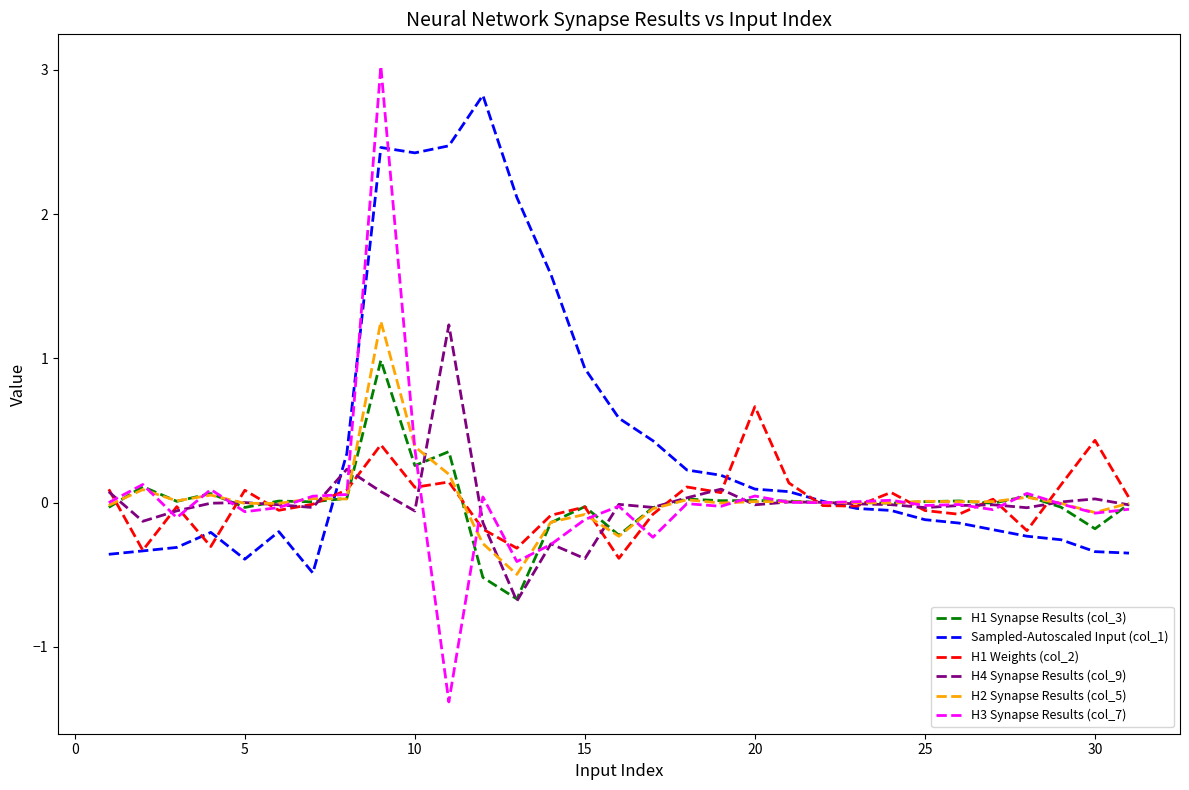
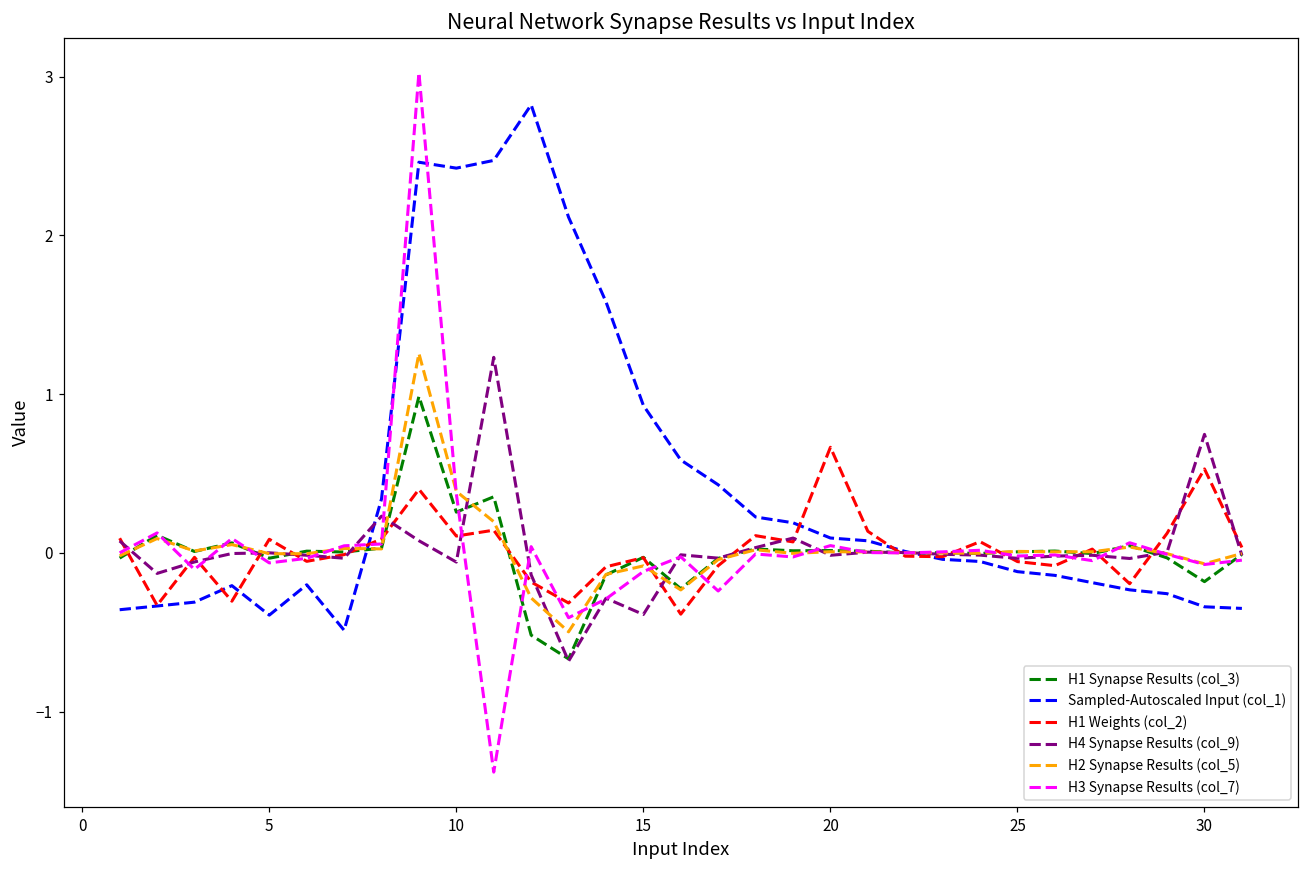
  {
    "H1 Synapse Results (col_3)": {
      "5": -0.03,
      "10": 0.26,
      "30": -0.18
    },
    "Sampled-Autoscaled Input (col_1)": {
      "5": -0.39,
      "10": 2.42,
      "15": 0.93,
      "20": 0.09,
      "25": -0.12,
      "30": -0.34
    },
    "H1 Weights (col_2)": {
      "5": 0.09,
      "10": 0.11,
      "20": 0.67,
      "25": -0.06,
-     "30": 0.43
+     "30": 0.53
    },
    "H4 Synapse Results (col_9)": {
      "10": -0.06,
      "15": -0.39,
      "20": -0.02,
-     "30": 0.03
+     "30": 0.75
    },
    "H2 Synapse Results (col_5)": {
      "15": -0.08
    },
    "H3 Synapse Results (col_7)": {
      "5": -0.06,
      "15": -0.12,
      "20": 0.05
    }
  }
